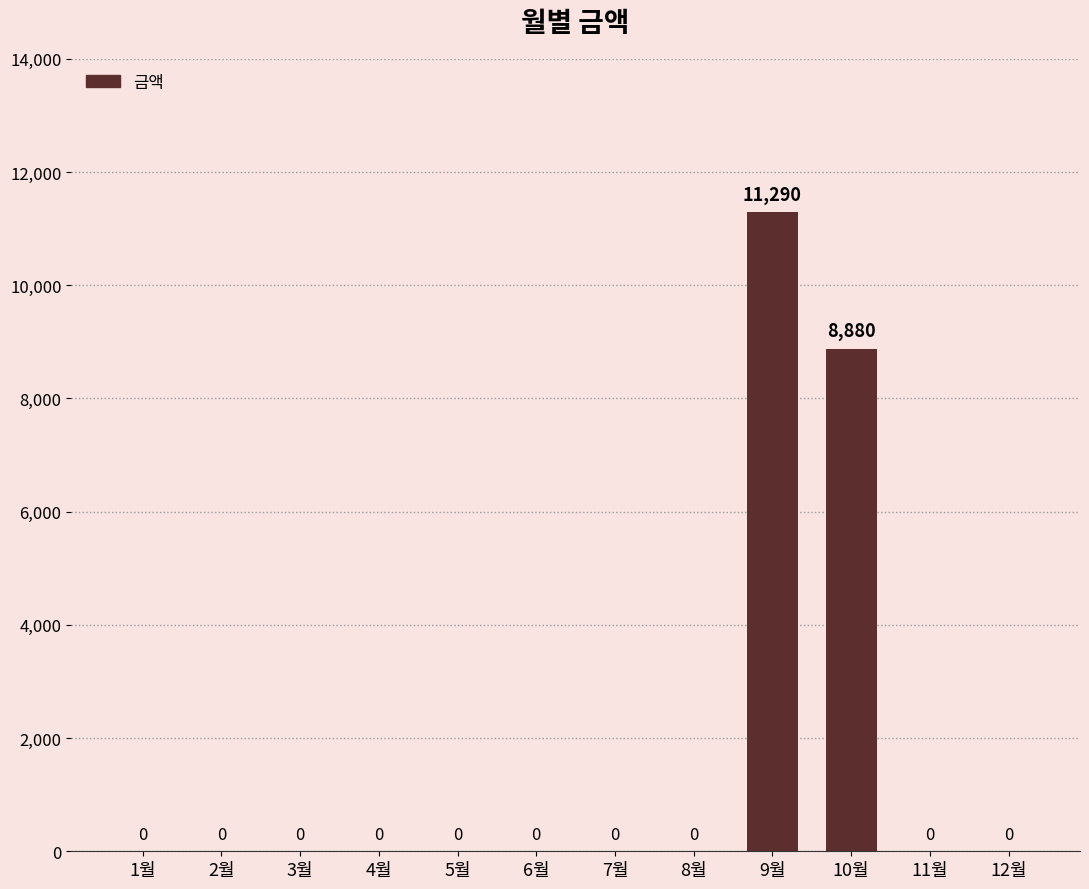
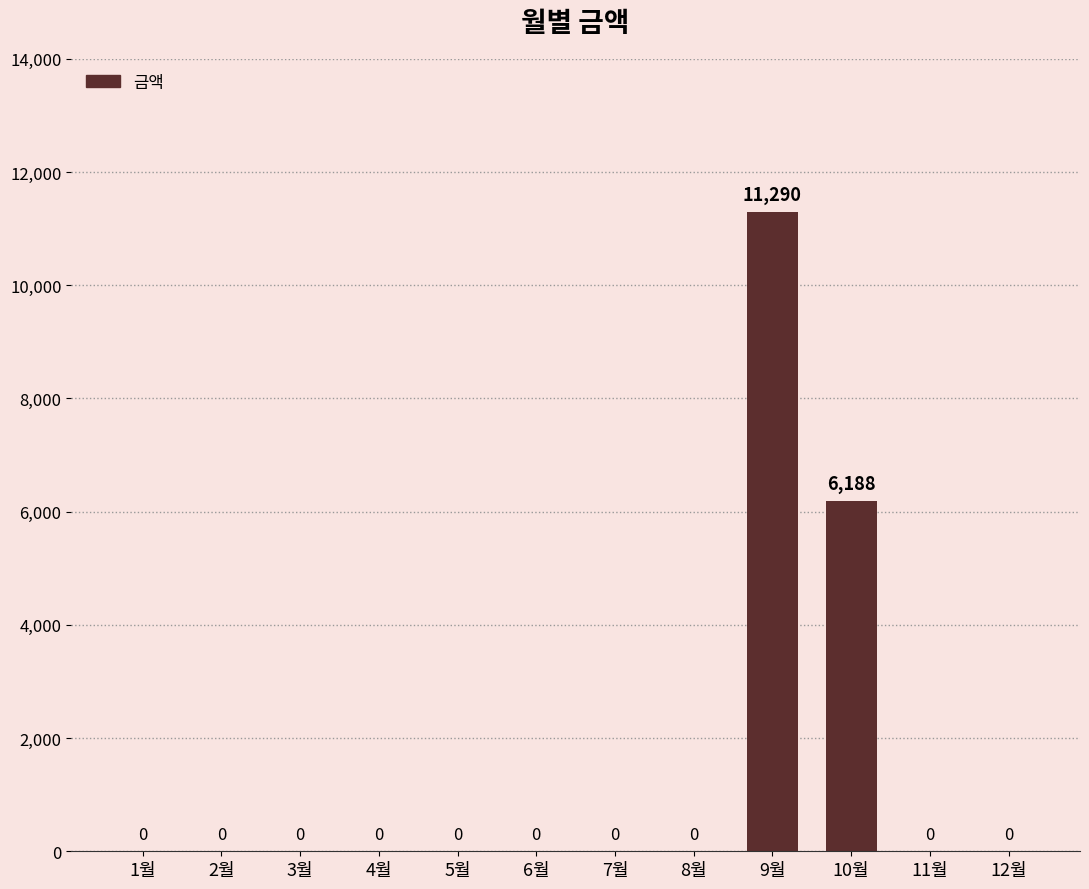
  {
    "1월": "0",
    "2월": "0",
    "3월": "0",
    "4월": "0",
    "5월": "0",
    "6월": "0",
    "7월": "0",
    "8월": "0",
    "9월": "11,290",
-   "10월": "8,880",
+   "10월": "6,188",
    "11월": "0",
    "12월": "0"
  }
